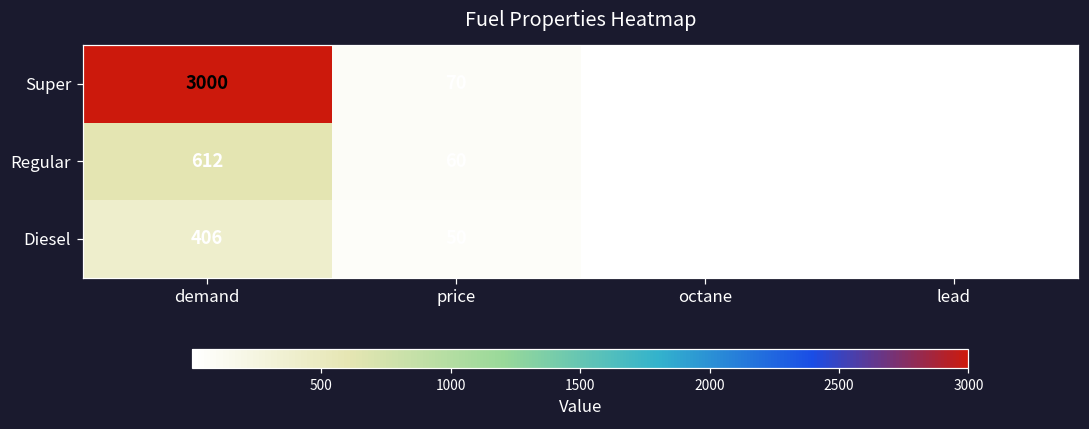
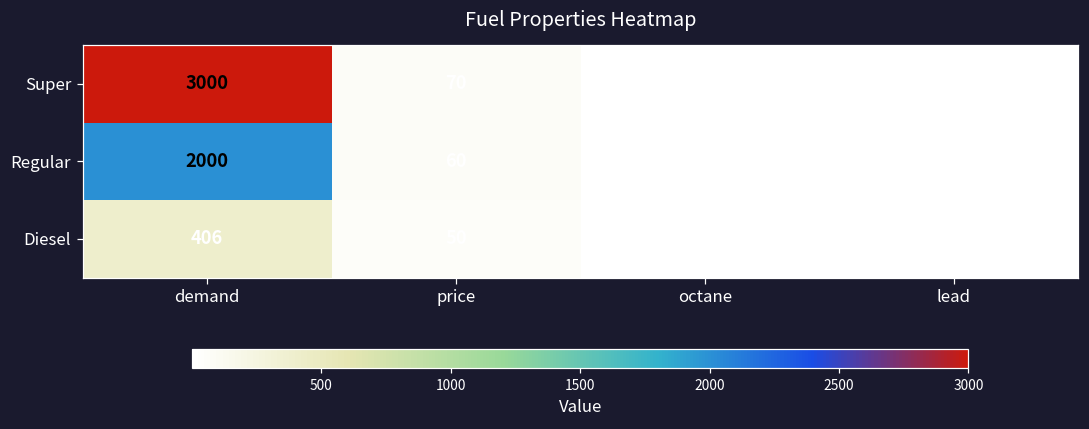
  {
    "Super": {
      "demand": 3000
    },
    "Regular": {
-     "demand": 612
+     "demand": 2000
    },
    "Diesel": {
      "demand": 406
    }
  }
